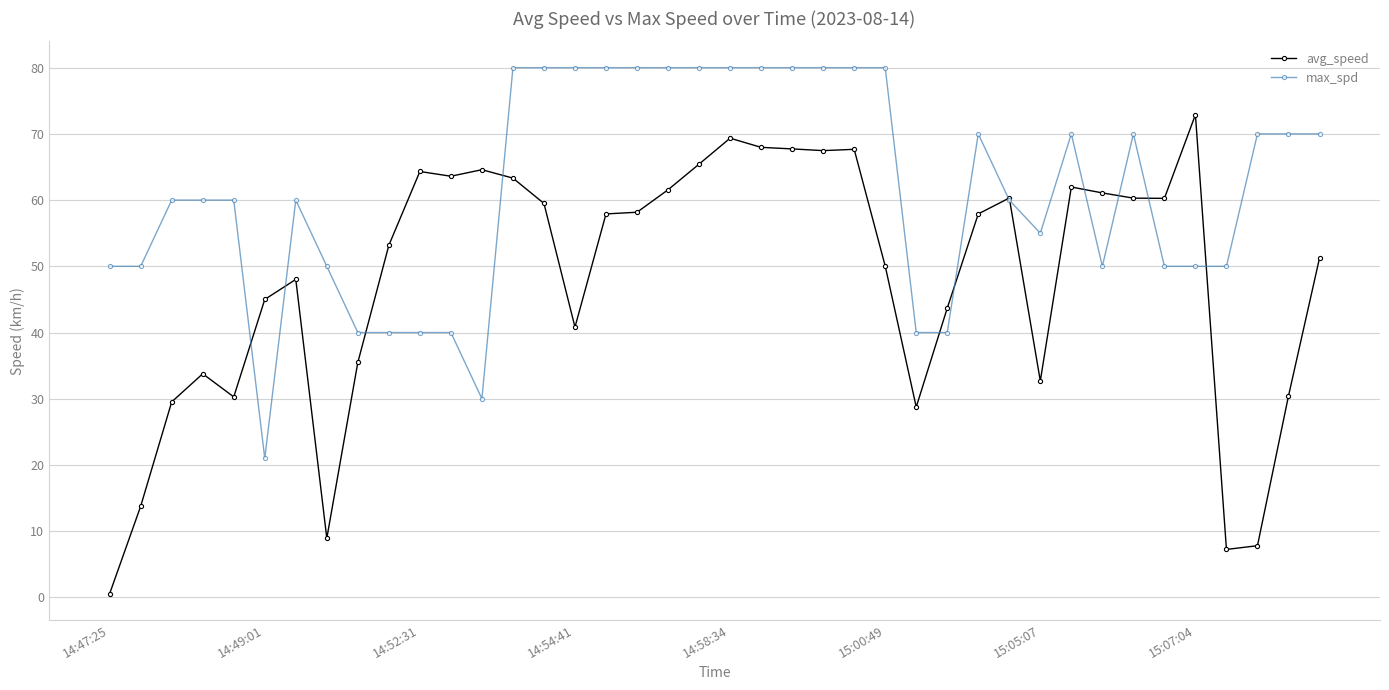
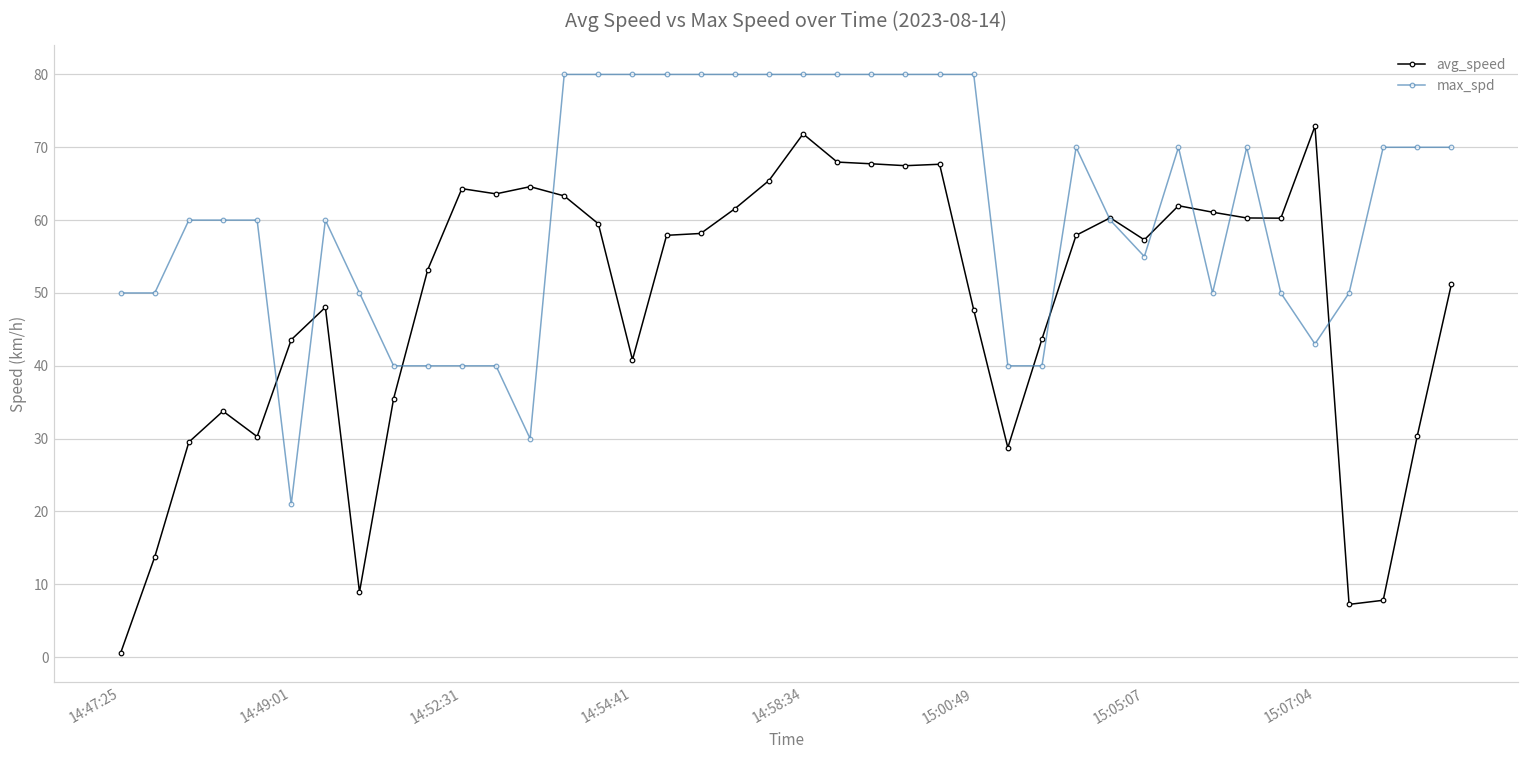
  {
    "avg_speed": {
      "14:47:25": 1,
-     "14:49:01": 45,
+     "14:49:01": 44,
      "14:52:31": 64,
      "14:54:41": 41,
-     "14:58:34": 69,
-     "15:00:49": 50,
-     "15:05:07": 33,
+     "14:58:34": 72,
+     "15:00:49": 48,
+     "15:05:07": 57,
      "15:07:04": 73
    },
    "max_spd": {
      "14:47:25": 50,
      "14:49:01": 21,
      "14:52:31": 40,
      "14:54:41": 80,
      "14:58:34": 80,
      "15:00:49": 80,
      "15:05:07": 55,
-     "15:07:04": 50
+     "15:07:04": 43
    }
  }
